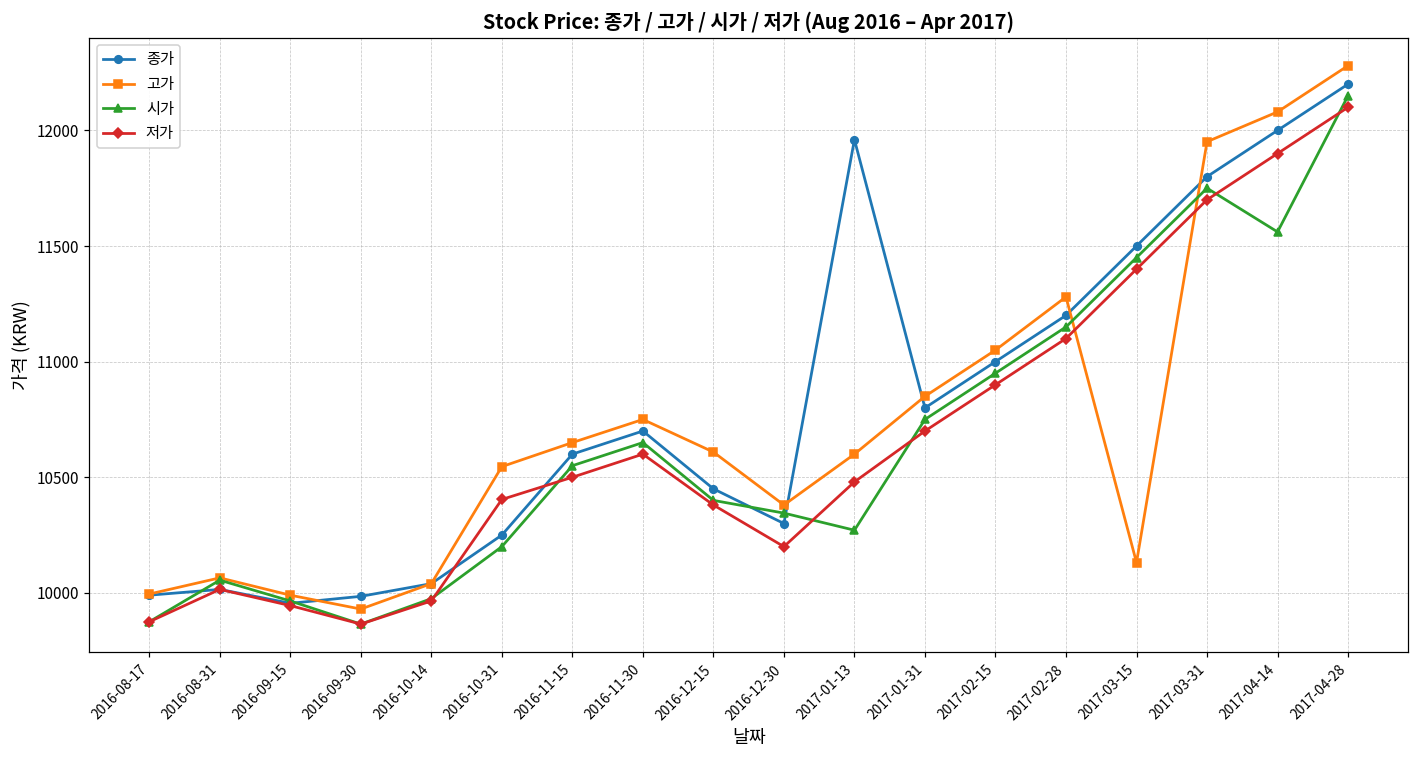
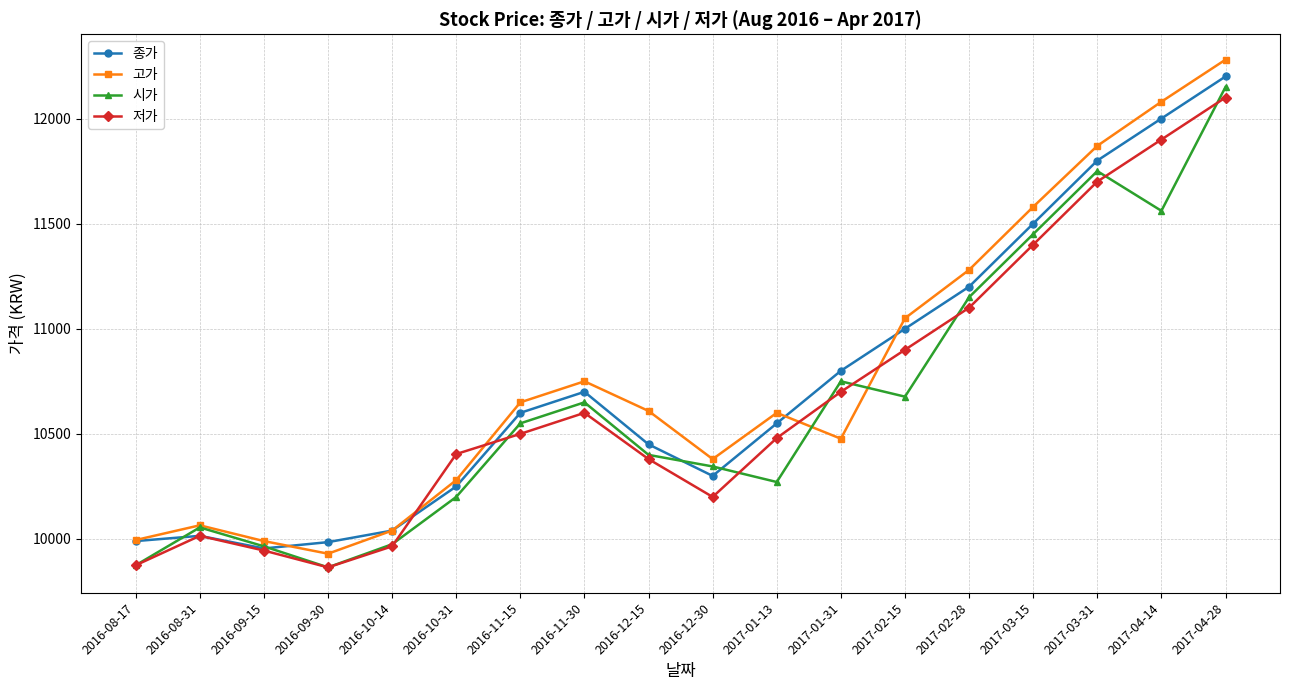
  {
    "종가": {
      "2016-09-30": 9990,
      "2016-10-31": 10250,
      "2016-11-15": 10600,
      "2016-11-30": 10700,
      "2016-12-15": 10450,
      "2016-12-30": 10300,
-     "2017-01-13": 11960,
+     "2017-01-13": 10550,
      "2017-01-31": 10800,
      "2017-02-15": 11000,
      "2017-02-28": 11200,
      "2017-03-15": 11500,
      "2017-03-31": 11800,
      "2017-04-14": 12000,
      "2017-04-28": 12200
    },
    "고가": {
      "2016-09-15": 9990,
      "2016-09-30": 9930,
-     "2016-10-31": 10550,
+     "2016-10-31": 10280,
      "2016-11-15": 10650,
      "2016-11-30": 10750,
      "2016-12-15": 10610,
      "2016-12-30": 10380,
      "2017-01-13": 10600,
-     "2017-01-31": 10850,
+     "2017-01-31": 10480,
      "2017-02-15": 11050,
      "2017-02-28": 11280,
-     "2017-03-15": 10130,
-     "2017-03-31": 11950,
+     "2017-03-15": 11580,
+     "2017-03-31": 11870,
      "2017-04-14": 12080,
      "2017-04-28": 12280
    },
    "시가": {
      "2016-10-31": 10200,
      "2016-11-15": 10550,
      "2016-11-30": 10650,
      "2016-12-15": 10400,
      "2016-12-30": 10350,
      "2017-01-13": 10270,
      "2017-01-31": 10750,
-     "2017-02-15": 10950,
+     "2017-02-15": 10680,
      "2017-02-28": 11150,
      "2017-03-15": 11450,
      "2017-03-31": 11750,
      "2017-04-14": 11560,
      "2017-04-28": 12150
    },
    "저가": {
      "2016-10-31": 10400,
      "2016-11-15": 10500,
      "2016-11-30": 10600,
      "2016-12-15": 10380,
      "2016-12-30": 10200,
      "2017-01-13": 10480,
      "2017-01-31": 10700,
      "2017-02-15": 10900,
      "2017-02-28": 11100,
      "2017-03-15": 11400,
      "2017-03-31": 11700,
      "2017-04-14": 11900,
      "2017-04-28": 12100
    }
  }
